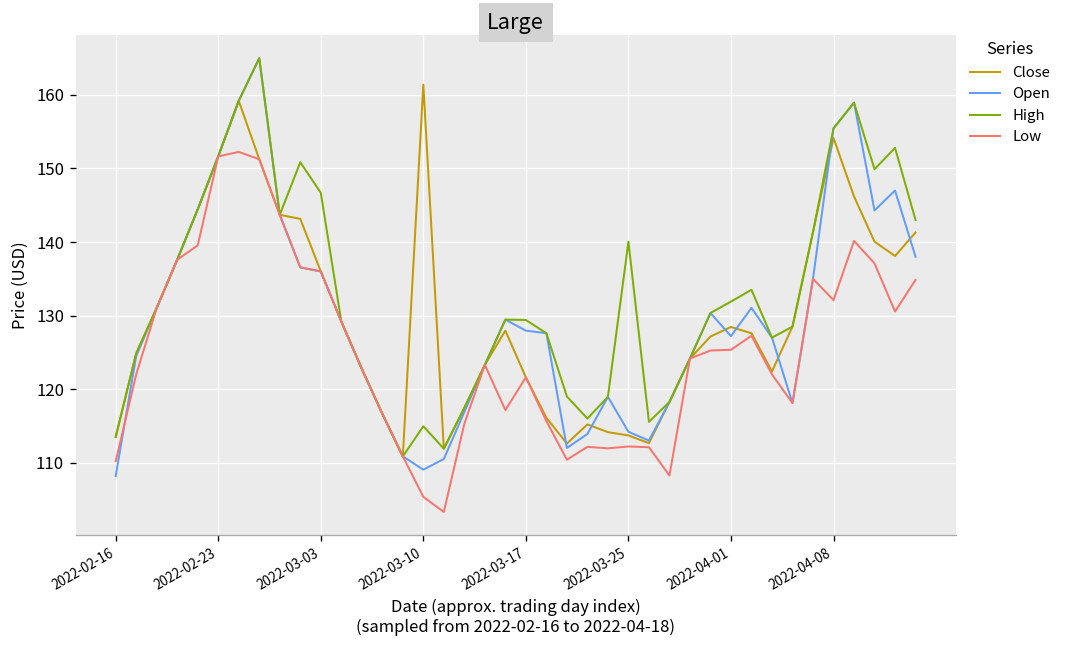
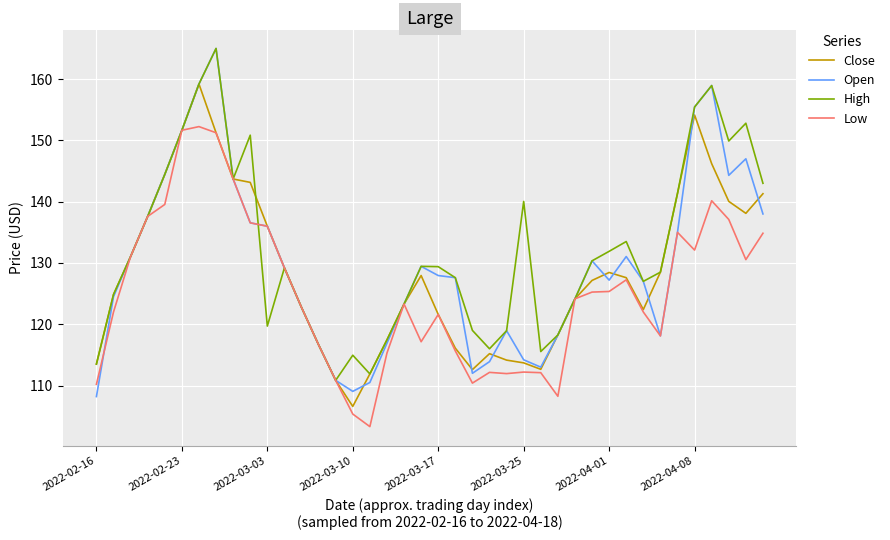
  {
    "Close": {
-     "2022-03-10": 161,
+     "2022-03-10": 107,
      "2022-03-25": 114,
      "2022-04-01": 128,
      "2022-04-08": 154
    },
    "Open": {
      "2022-02-16": 108,
      "2022-03-10": 109,
      "2022-03-17": 128,
      "2022-03-25": 114,
      "2022-04-01": 127
    },
    "High": {
-     "2022-03-03": 147,
+     "2022-03-03": 120,
      "2022-03-10": 115,
      "2022-03-17": 129,
      "2022-03-25": 140,
      "2022-04-01": 132
    },
    "Low": {
      "2022-02-16": 110,
      "2022-03-10": 105,
      "2022-03-25": 112,
      "2022-04-01": 125,
      "2022-04-08": 132
    }
  }
